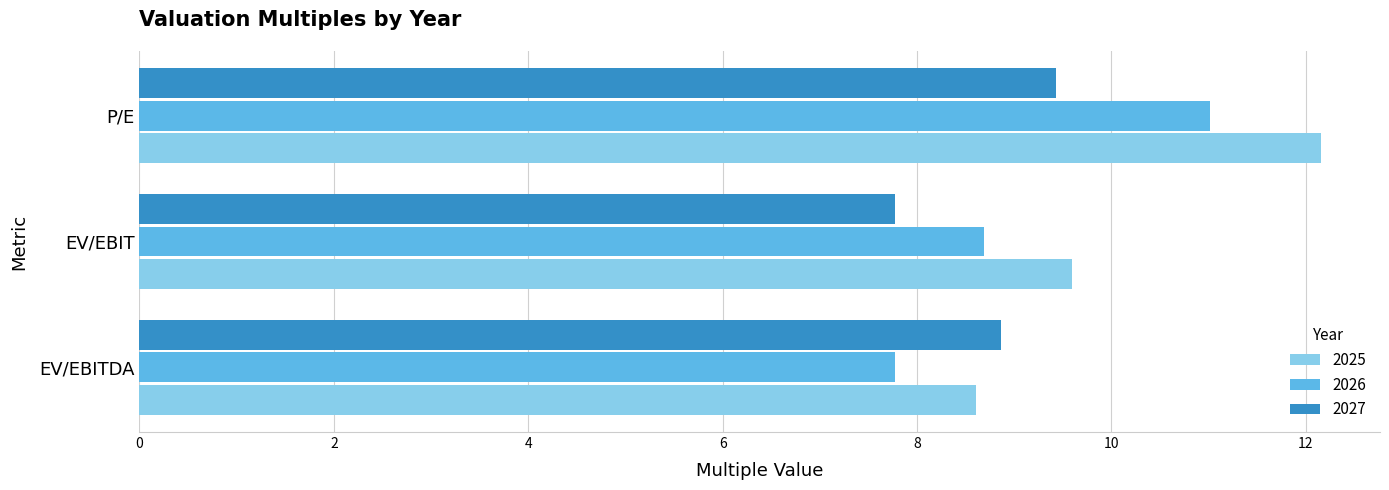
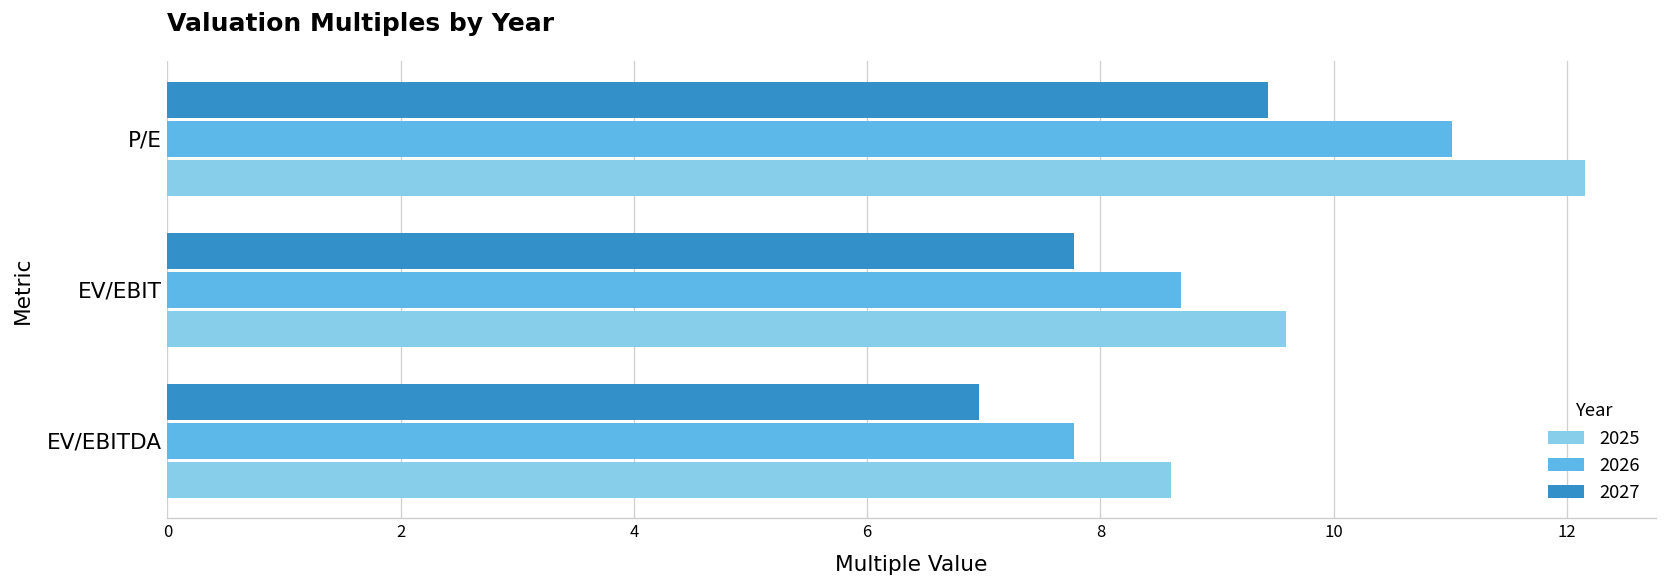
  {
    "2027": {
      "P/E": 9.4,
      "EV/EBIT": 7.8,
-     "EV/EBITDA": 8.9
+     "EV/EBITDA": 7.0
    }
  }
